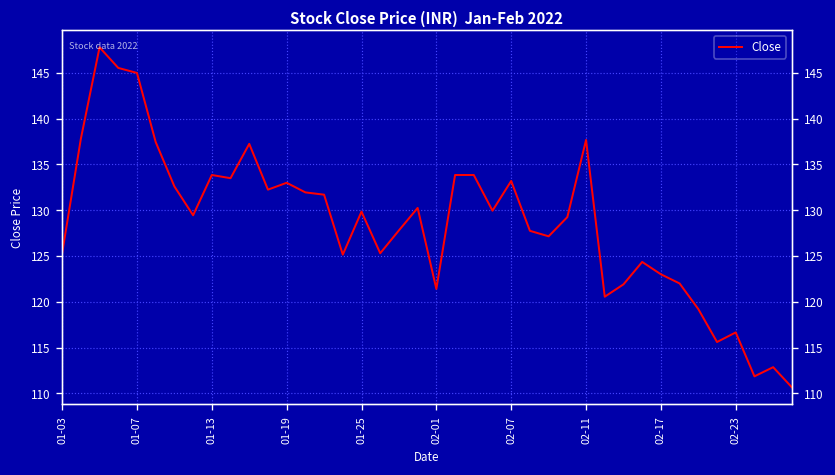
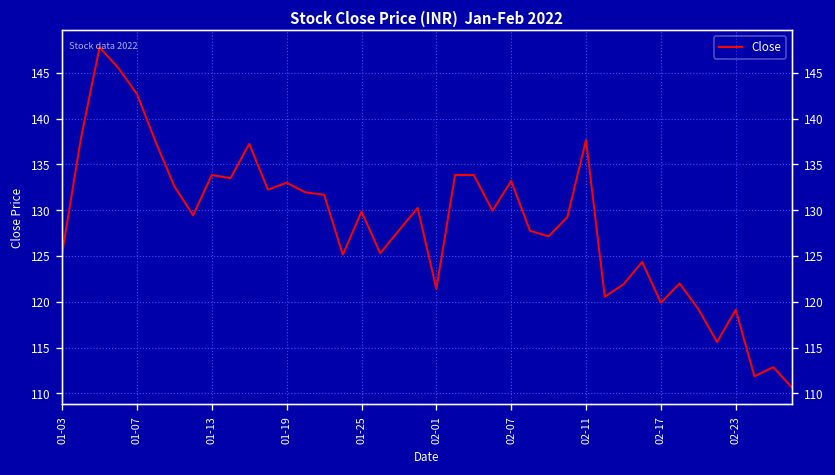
  {
    "01-03": 125,
-   "01-07": 145,
+   "01-07": 143,
    "01-13": 134,
    "01-19": 133,
    "01-25": 130,
    "02-01": 121,
    "02-07": 133,
    "02-11": 138,
-   "02-17": 123,
-   "02-23": 117
+   "02-17": 120,
+   "02-23": 119
  }
